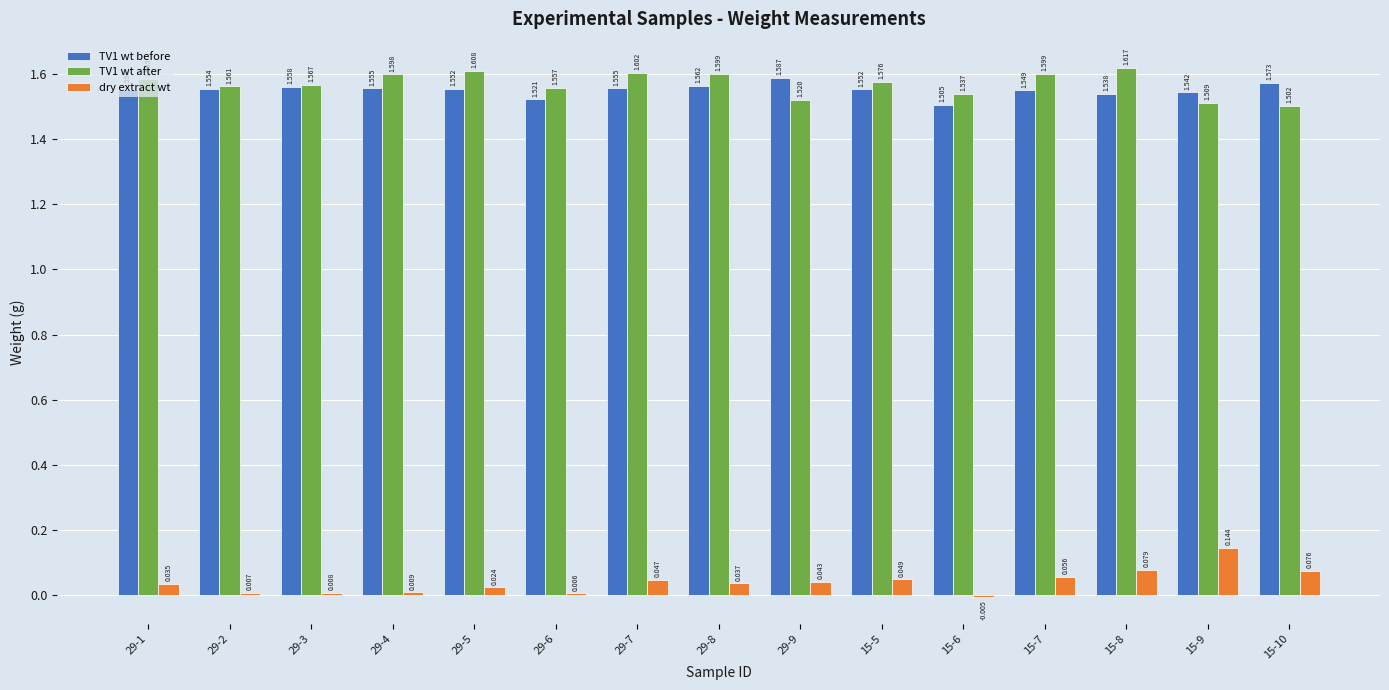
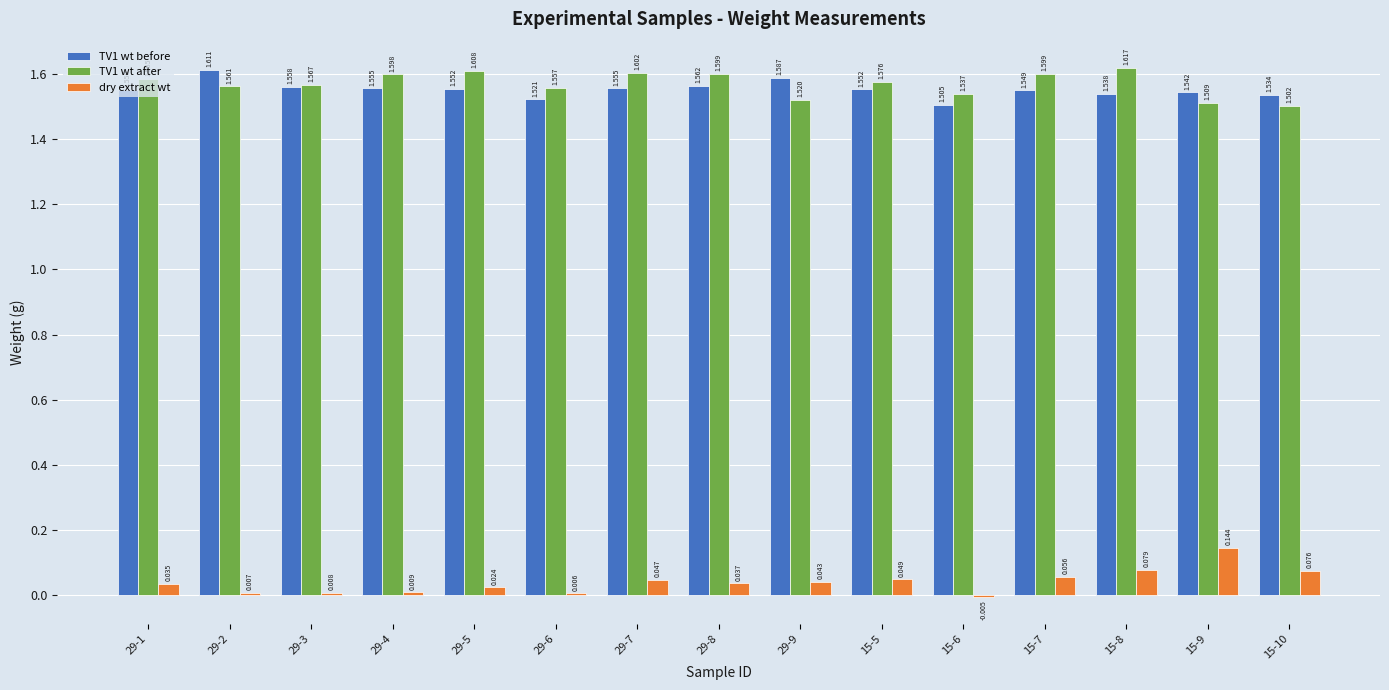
  {
    "TV1 wt before": {
-     "29-2": 1.554,
+     "29-2": 1.611,
      "29-3": 1.558,
      "29-4": 1.555,
      "29-5": 1.552,
      "29-6": 1.521,
      "29-7": 1.555,
      "29-8": 1.562,
      "29-9": 1.587,
      "15-5": 1.552,
      "15-6": 1.505,
      "15-7": 1.549,
      "15-8": 1.538,
      "15-9": 1.542,
-     "15-10": 1.573
+     "15-10": 1.534
    },
    "TV1 wt after": {
      "29-2": 1.561,
      "29-3": 1.567,
      "29-4": 1.598,
      "29-5": 1.608,
      "29-6": 1.557,
      "29-7": 1.602,
      "29-8": 1.599,
      "29-9": 1.520,
      "15-5": 1.576,
      "15-6": 1.537,
      "15-7": 1.599,
      "15-8": 1.617,
      "15-9": 1.509,
      "15-10": 1.502
    },
    "dry extract wt": {
      "29-1": 0.035,
      "29-2": 0.007,
      "29-3": 0.008,
      "29-4": 0.009,
      "29-5": 0.024,
      "29-6": 0.006,
      "29-7": 0.047,
      "29-8": 0.037,
      "29-9": 0.043,
      "15-5": 0.049,
      "15-6": -0.005,
      "15-7": 0.056,
      "15-8": 0.079,
      "15-9": 0.144,
      "15-10": 0.076
    }
  }
